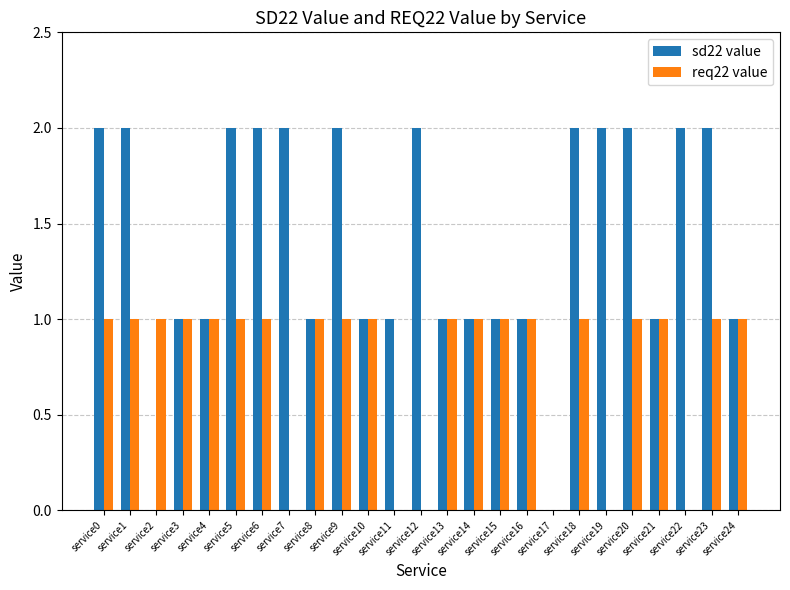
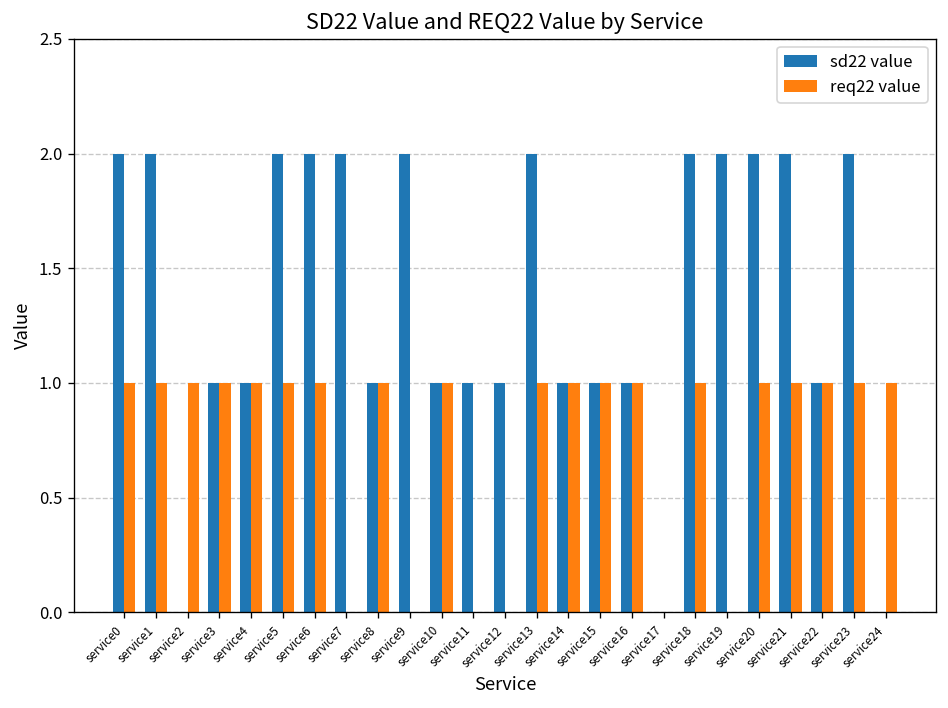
  {
    "sd22 value": {
      "service0": 2,
      "service1": 2,
      "service2": 0,
      "service3": 1,
      "service4": 1,
      "service5": 2,
      "service6": 2,
      "service7": 2,
      "service8": 1,
      "service9": 2,
      "service10": 1,
      "service11": 1,
-     "service12": 2,
-     "service13": 1,
+     "service12": 1,
+     "service13": 2,
      "service14": 1,
      "service15": 1,
      "service16": 1,
      "service17": 0,
      "service18": 2,
      "service19": 2,
      "service20": 2,
-     "service21": 1,
-     "service22": 2,
+     "service21": 2,
+     "service22": 1,
      "service23": 2,
-     "service24": 1
+     "service24": 0
    },
    "req22 value": {
      "service0": 1,
      "service1": 1,
      "service2": 1,
      "service3": 1,
      "service4": 1,
      "service5": 1,
      "service6": 1,
      "service7": 0,
      "service8": 1,
-     "service9": 1,
+     "service9": 0,
      "service10": 1,
      "service11": 0,
      "service12": 0,
      "service13": 1,
      "service14": 1,
      "service15": 1,
      "service16": 1,
      "service17": 0,
      "service18": 1,
      "service19": 0,
      "service20": 1,
      "service21": 1,
-     "service22": 0,
+     "service22": 1,
      "service23": 1,
      "service24": 1
    }
  }
